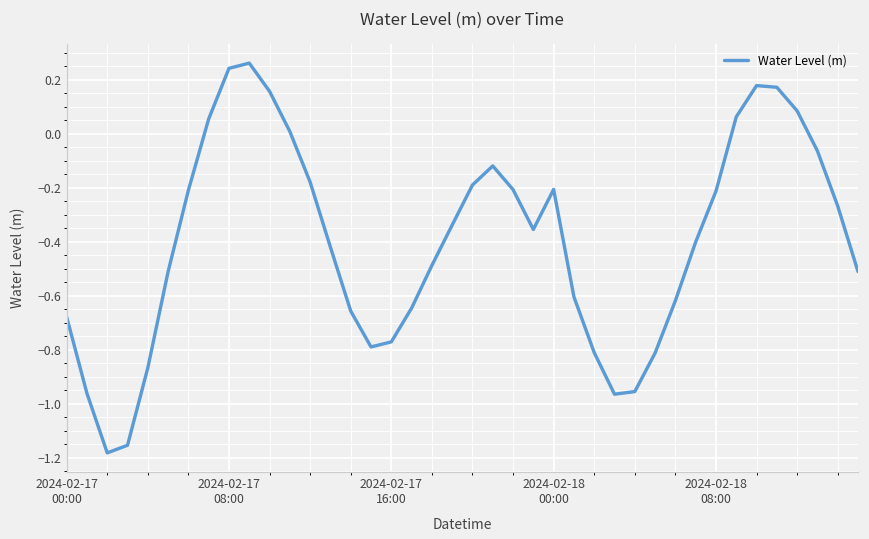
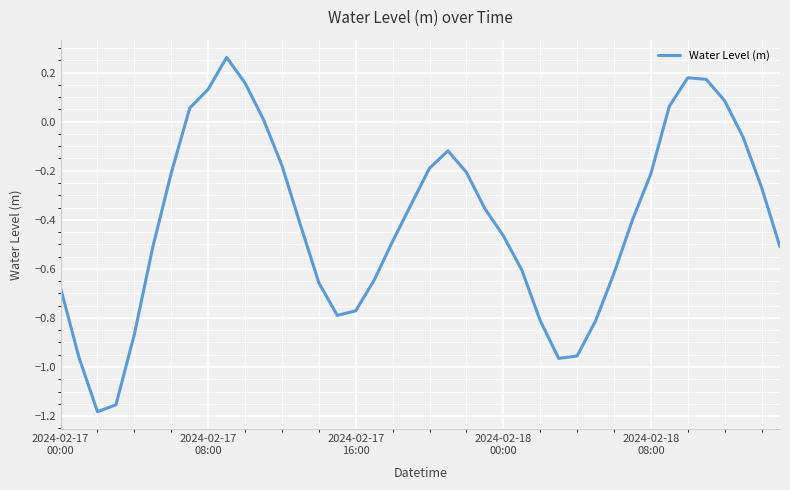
  {
    "2024-02-17 00:00": -0.68,
-   "2024-02-17 08:00": 0.24,
+   "2024-02-17 08:00": 0.13,
    "2024-02-17 16:00": -0.77,
-   "2024-02-18 00:00": -0.21,
+   "2024-02-18 00:00": -0.47,
    "2024-02-18 08:00": -0.21
  }
